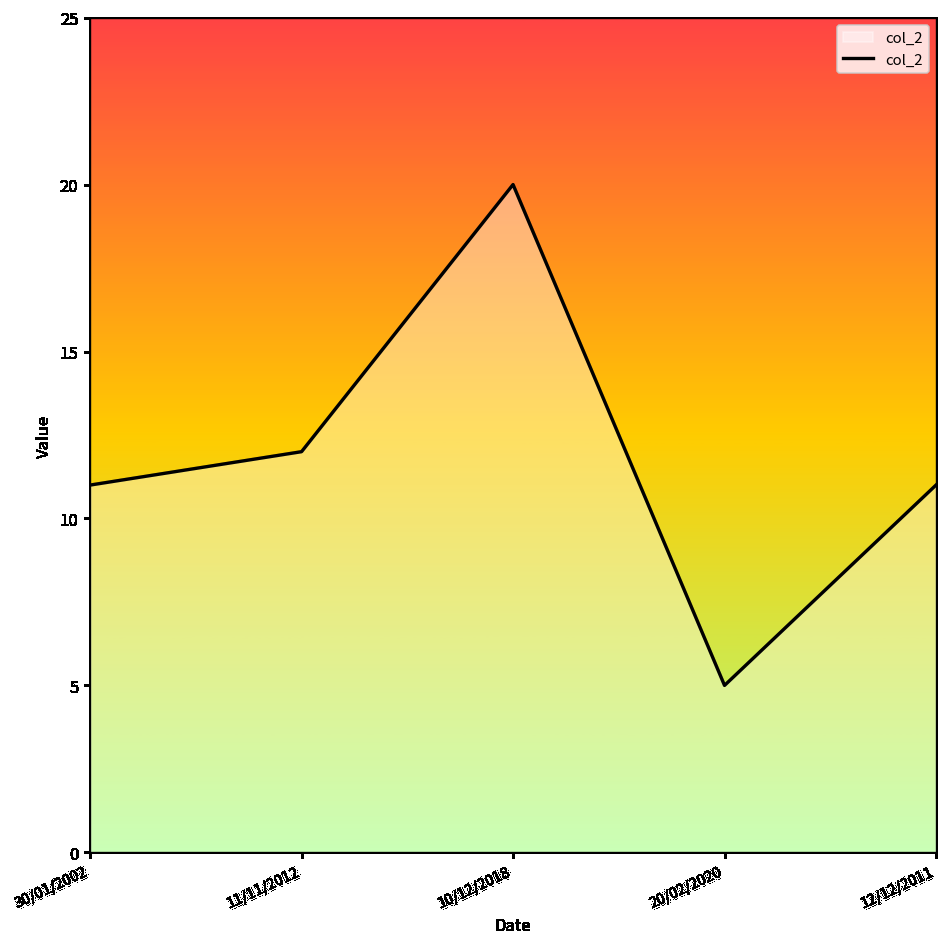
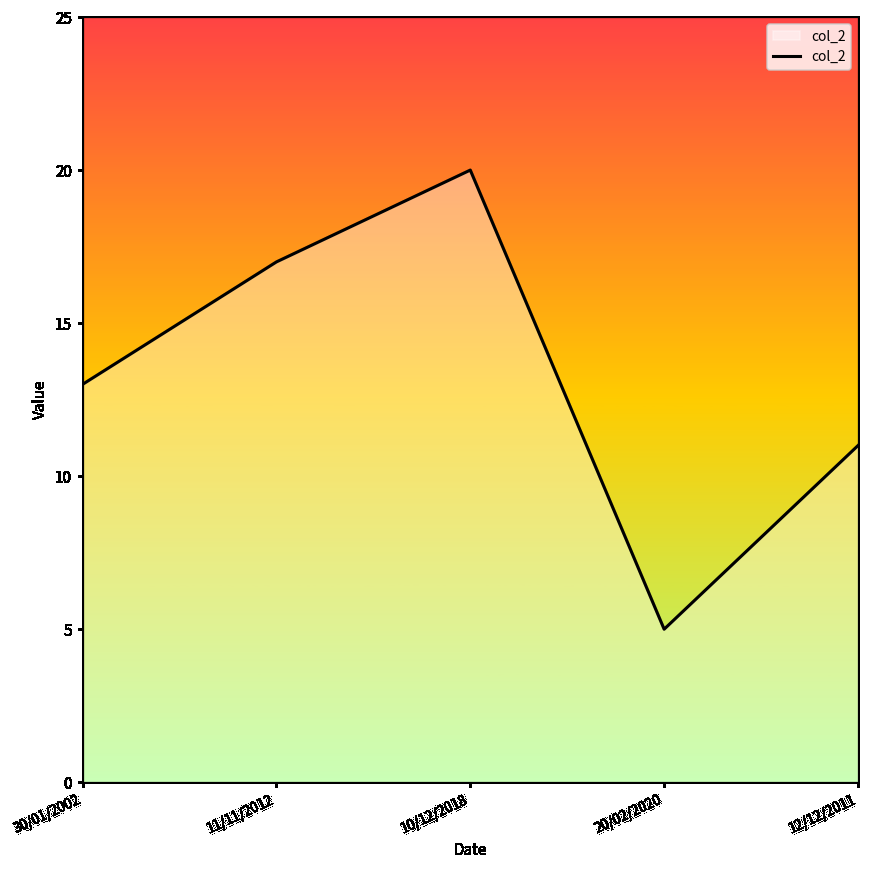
  {
-   "30/01/2002": 11,
-   "11/11/2012": 12,
+   "30/01/2002": 13,
+   "11/11/2012": 17,
    "10/12/2018": 20,
    "20/02/2020": 5,
    "12/12/2011": 11
  }
